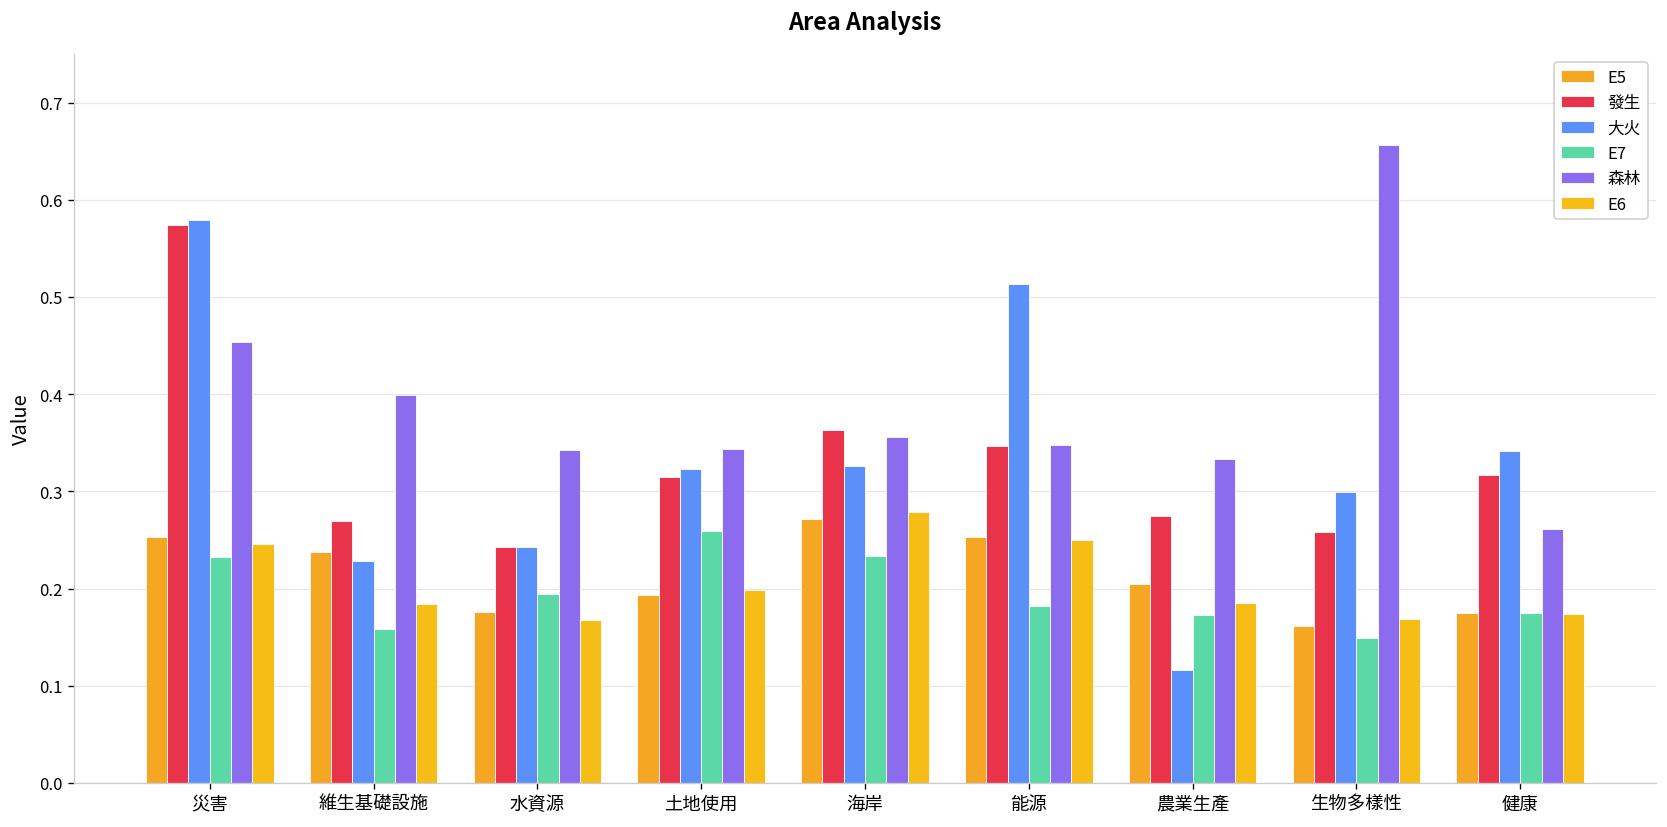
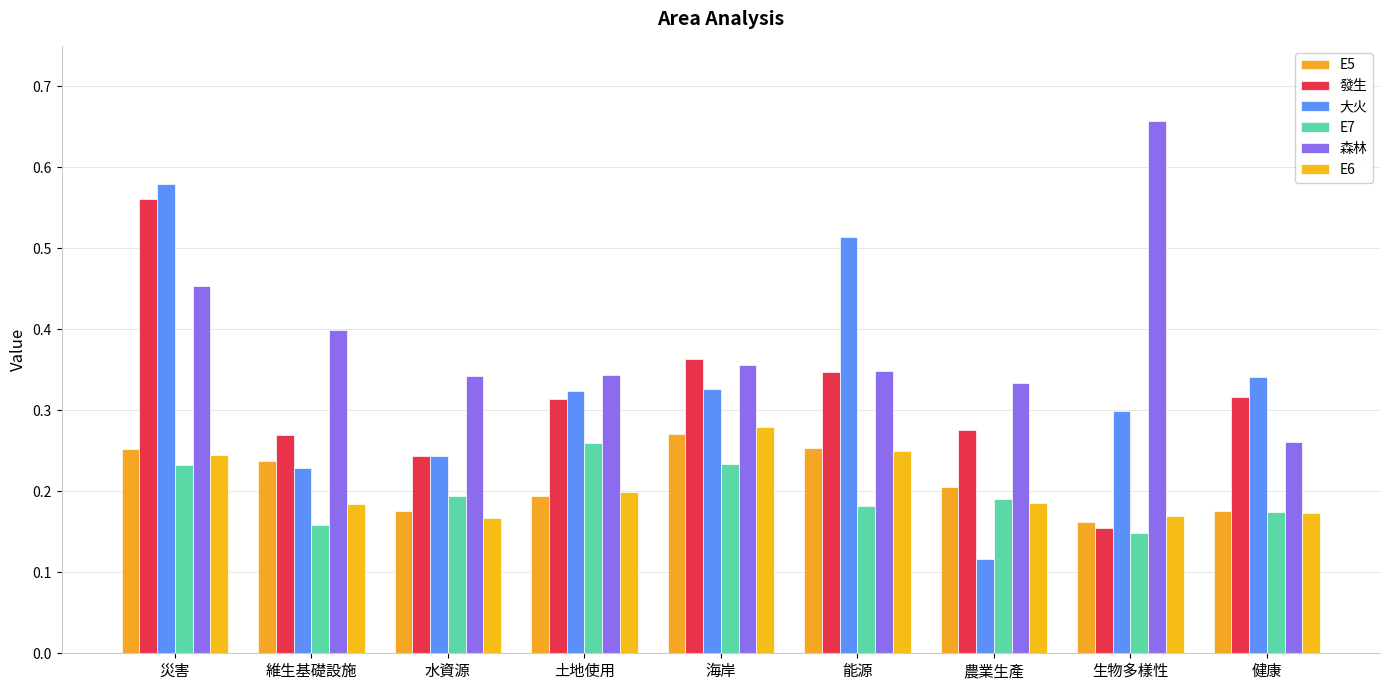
  {
    "發生": {
-     "災害": 0.57,
+     "災害": 0.56,
      "維生基礎設施": 0.27,
      "水資源": 0.24,
      "土地使用": 0.31,
      "海岸": 0.36,
      "能源": 0.35,
      "農業生產": 0.28,
-     "生物多樣性": 0.26,
+     "生物多樣性": 0.16,
      "健康": 0.32
    },
    "大火": {
      "災害": 0.58,
      "維生基礎設施": 0.23,
      "水資源": 0.24,
      "土地使用": 0.32,
      "海岸": 0.33,
      "能源": 0.51,
      "農業生產": 0.12,
      "生物多樣性": 0.30,
      "健康": 0.34
    },
    "E7": {
      "災害": 0.23,
      "維生基礎設施": 0.16,
      "水資源": 0.19,
      "土地使用": 0.26,
      "海岸": 0.23,
      "能源": 0.18,
-     "農業生產": 0.17,
+     "農業生產": 0.19,
      "生物多樣性": 0.15,
      "健康": 0.17
    },
    "森林": {
      "災害": 0.45,
      "維生基礎設施": 0.40,
      "水資源": 0.34,
      "土地使用": 0.34,
      "海岸": 0.36,
      "能源": 0.35,
      "農業生產": 0.33,
      "生物多樣性": 0.66,
      "健康": 0.26
    }
  }
